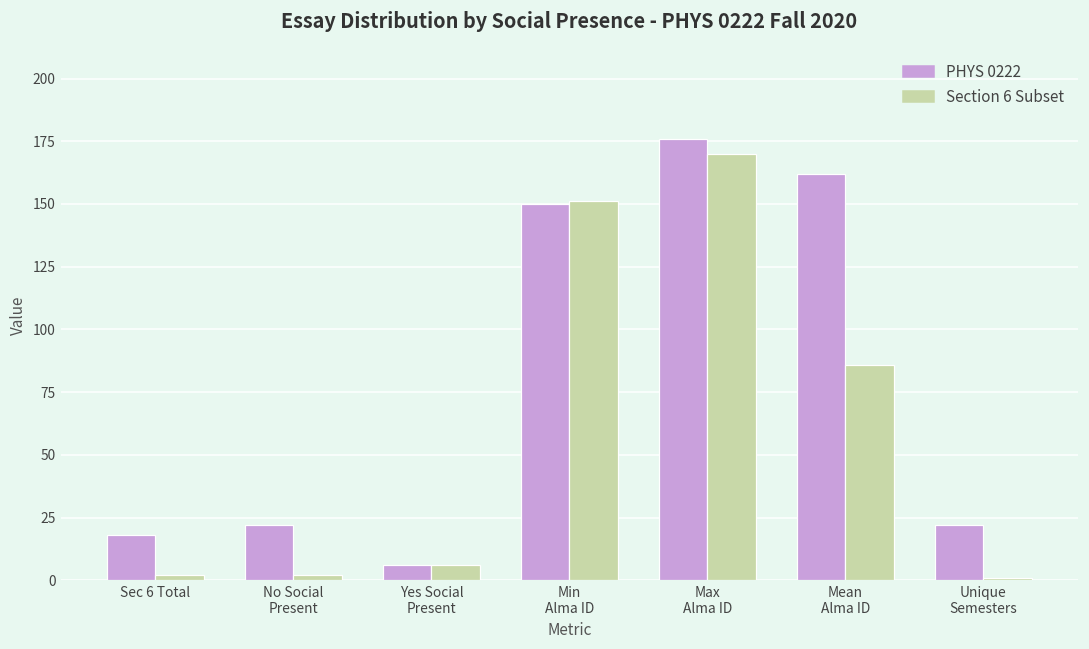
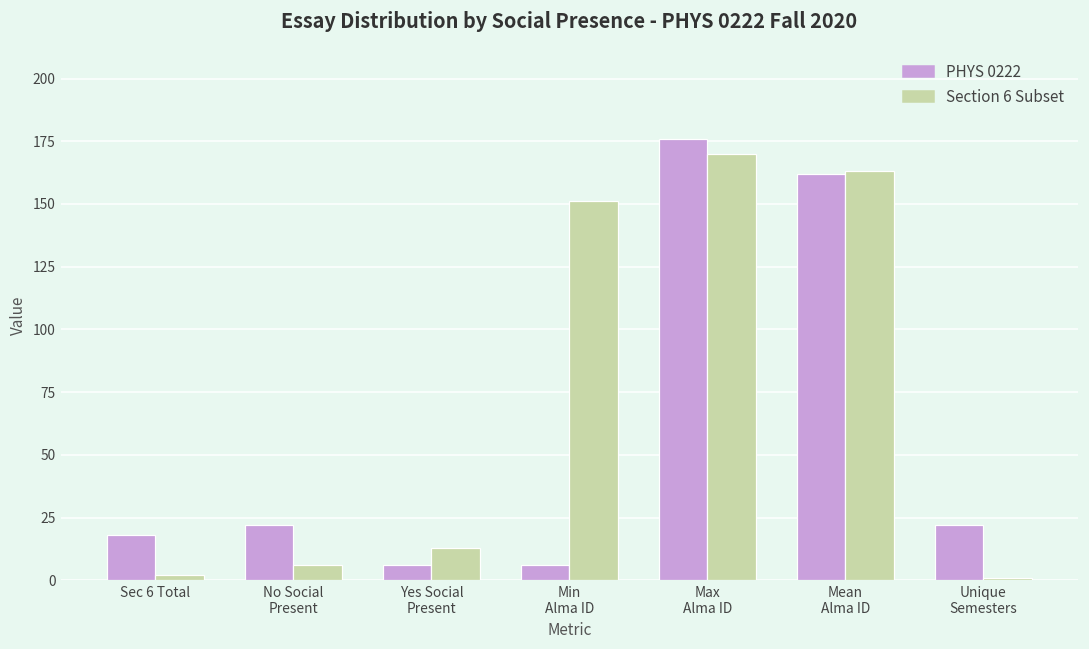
  {
    "PHYS 0222": {
      "Sec 6 Total": 18,
      "No Social Present": 22,
      "Yes Social Present": 6,
-     "Min Alma ID": 150,
+     "Min Alma ID": 6,
      "Max Alma ID": 176,
      "Mean Alma ID": 162,
      "Unique Semesters": 22
    },
    "Section 6 Subset": {
      "Sec 6 Total": 2,
-     "No Social Present": 2,
-     "Yes Social Present": 6,
+     "No Social Present": 6,
+     "Yes Social Present": 13,
      "Min Alma ID": 151,
      "Max Alma ID": 170,
-     "Mean Alma ID": 86
+     "Mean Alma ID": 163
    }
  }
